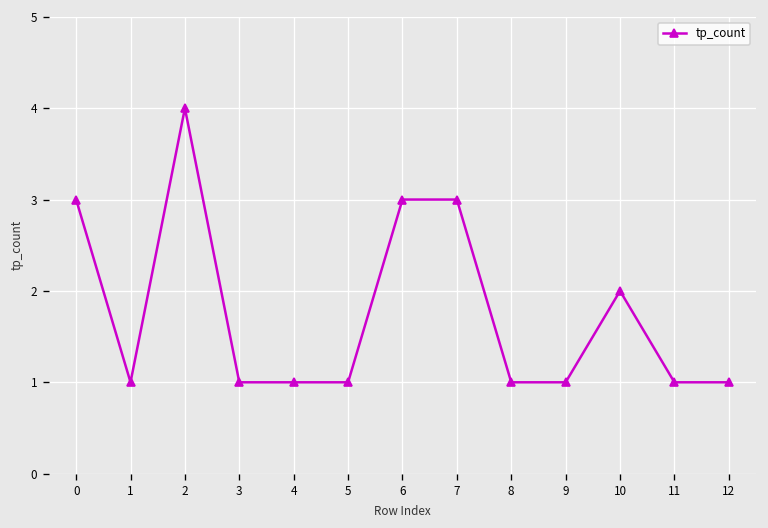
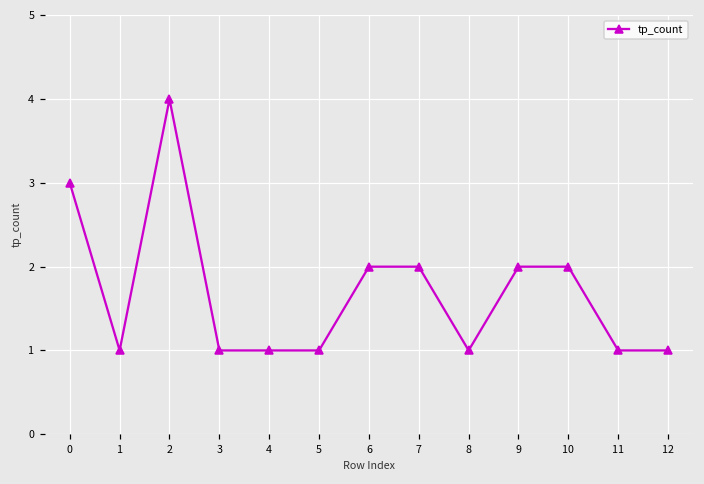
  {
    "0": 3,
    "1": 1,
    "2": 4,
    "3": 1,
    "4": 1,
    "5": 1,
-   "6": 3,
-   "7": 3,
+   "6": 2,
+   "7": 2,
    "8": 1,
-   "9": 1,
+   "9": 2,
    "10": 2,
    "11": 1,
    "12": 1
  }
